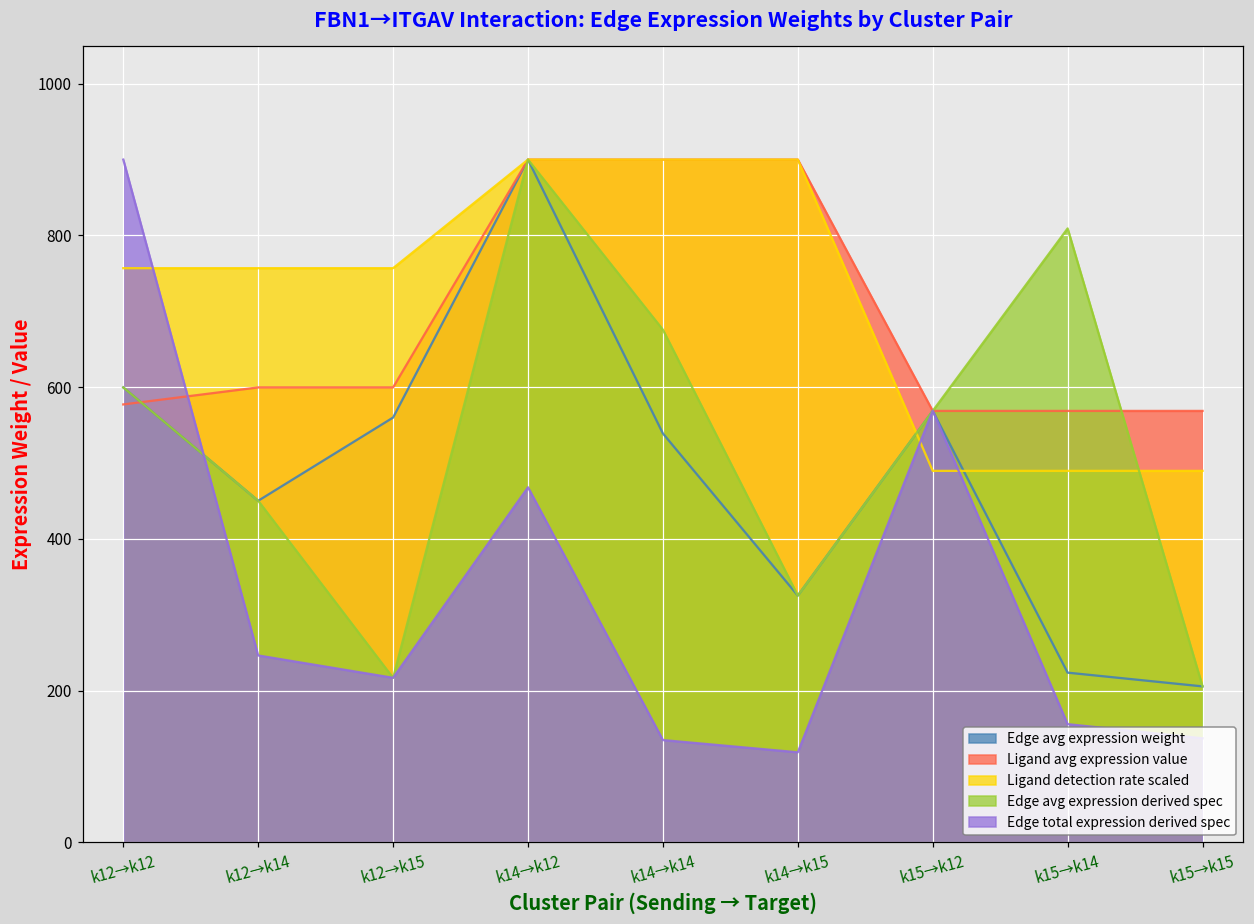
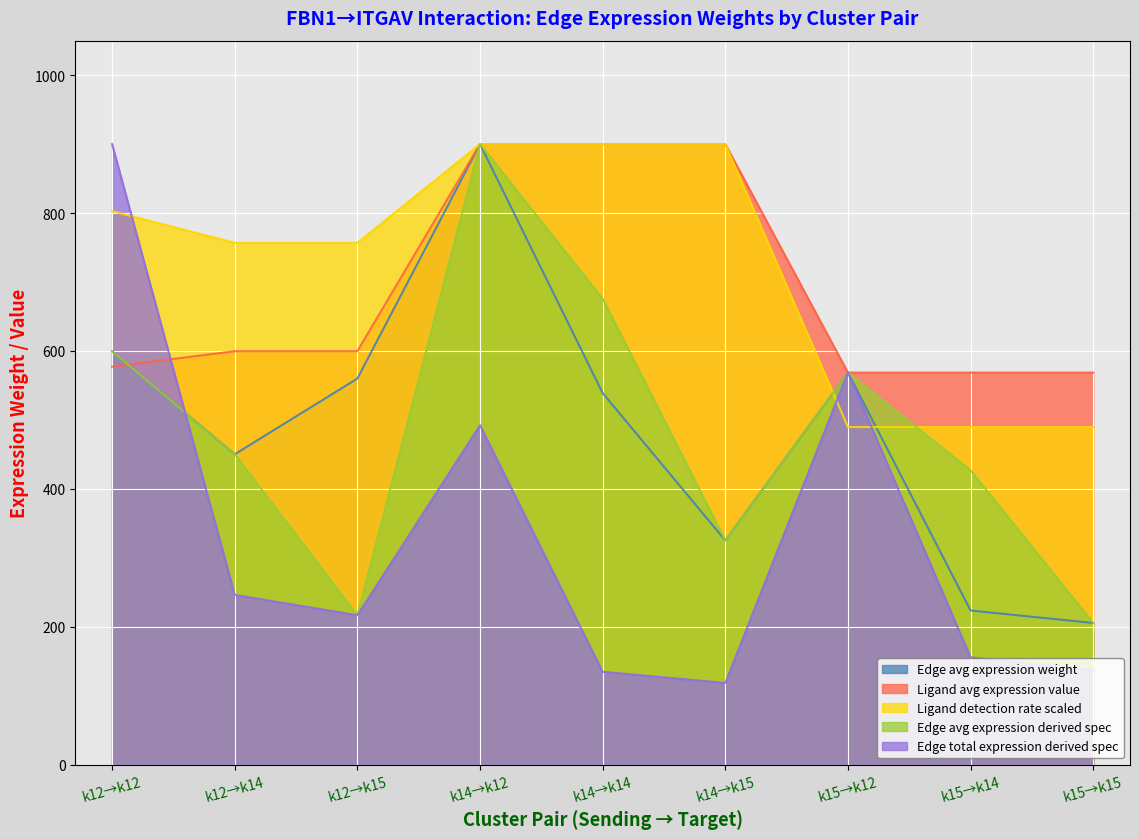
  {
    "Edge avg expression weight": {
      "k12→k15": 560,
      "k14→k14": 540,
      "k15→k14": 220
    },
    "Ligand avg expression value": {
      "k12→k12": 580,
      "k12→k14": 600,
      "k12→k15": 600,
      "k15→k14": 570,
      "k15→k15": 570
    },
    "Ligand detection rate scaled": {
-     "k12→k12": 760,
+     "k12→k12": 800,
      "k12→k14": 760,
      "k12→k15": 760,
      "k15→k12": 490,
      "k15→k14": 490,
      "k15→k15": 490
    },
    "Edge avg expression derived spec": {
      "k14→k14": 680,
-     "k15→k14": 810
+     "k15→k14": 430
    },
    "Edge total expression derived spec": {
      "k12→k12": 900,
      "k12→k14": 250,
-     "k14→k12": 470,
+     "k14→k12": 490,
      "k14→k14": 130,
      "k14→k15": 120,
      "k15→k14": 160
    }
  }
